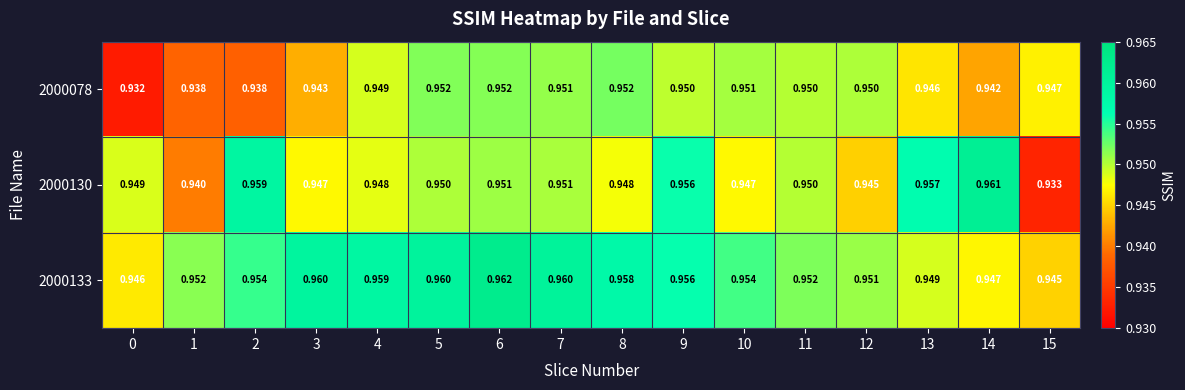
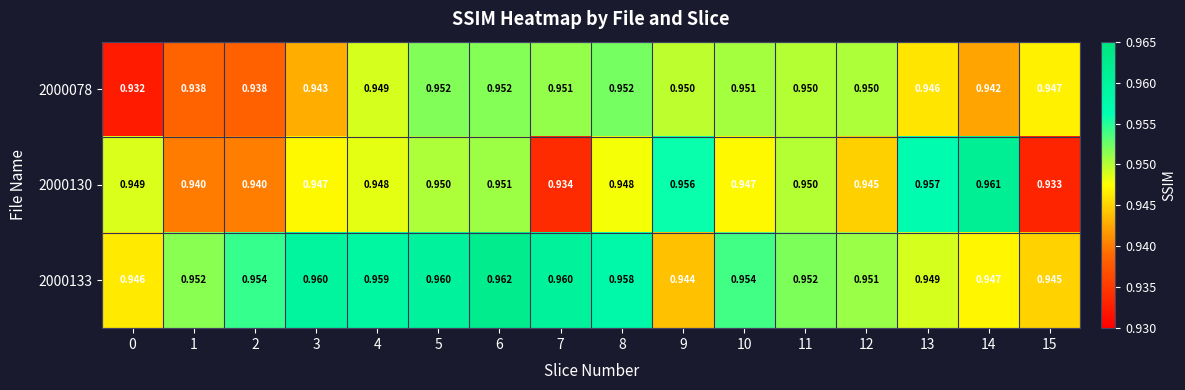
  {
    "2000078": {
      "0": 0.932,
      "1": 0.938,
      "2": 0.938,
      "3": 0.943,
      "4": 0.949,
      "5": 0.952,
      "6": 0.952,
      "7": 0.951,
      "8": 0.952,
      "9": 0.950,
      "10": 0.951,
      "11": 0.950,
      "12": 0.950,
      "13": 0.946,
      "14": 0.942,
      "15": 0.947
    },
    "2000130": {
      "0": 0.949,
      "1": 0.940,
-     "2": 0.959,
+     "2": 0.940,
      "3": 0.947,
      "4": 0.948,
      "5": 0.950,
      "6": 0.951,
-     "7": 0.951,
+     "7": 0.934,
      "8": 0.948,
      "9": 0.956,
      "10": 0.947,
      "11": 0.950,
      "12": 0.945,
      "13": 0.957,
      "14": 0.961,
      "15": 0.933
    },
    "2000133": {
      "0": 0.946,
      "1": 0.952,
      "2": 0.954,
      "3": 0.960,
      "4": 0.959,
      "5": 0.960,
      "6": 0.962,
      "7": 0.960,
      "8": 0.958,
-     "9": 0.956,
+     "9": 0.944,
      "10": 0.954,
      "11": 0.952,
      "12": 0.951,
      "13": 0.949,
      "14": 0.947,
      "15": 0.945
    }
  }
